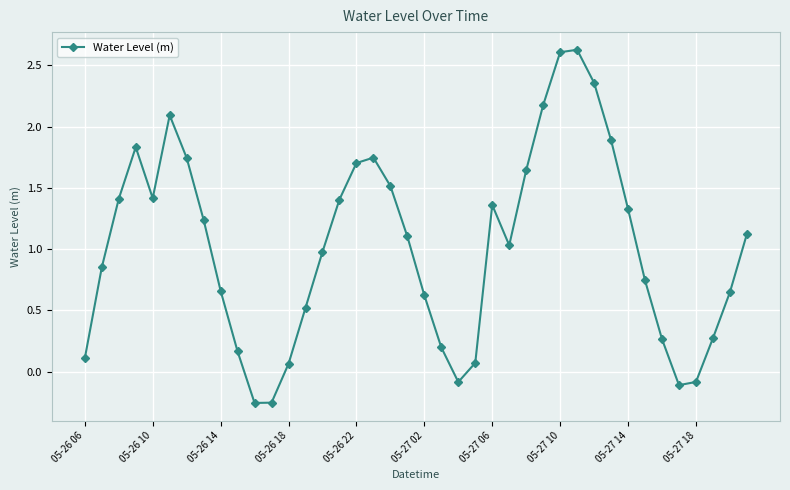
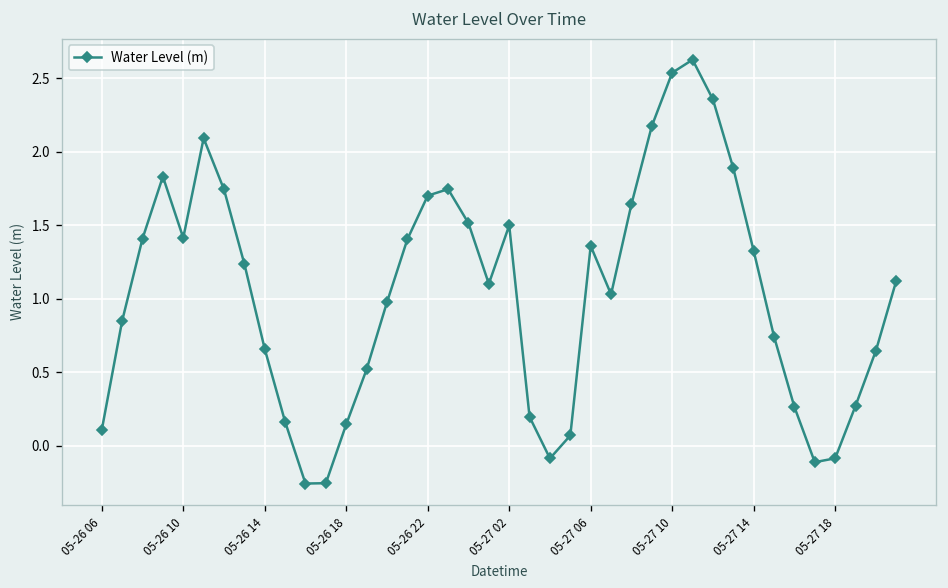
  {
    "05-26 06": 0.11,
    "05-26 10": 1.42,
    "05-26 14": 0.66,
-   "05-26 18": 0.06,
+   "05-26 18": 0.15,
    "05-26 22": 1.70,
-   "05-27 02": 0.62,
+   "05-27 02": 1.50,
    "05-27 06": 1.36,
-   "05-27 10": 2.61,
+   "05-27 10": 2.54,
    "05-27 14": 1.33,
    "05-27 18": -0.08
  }
